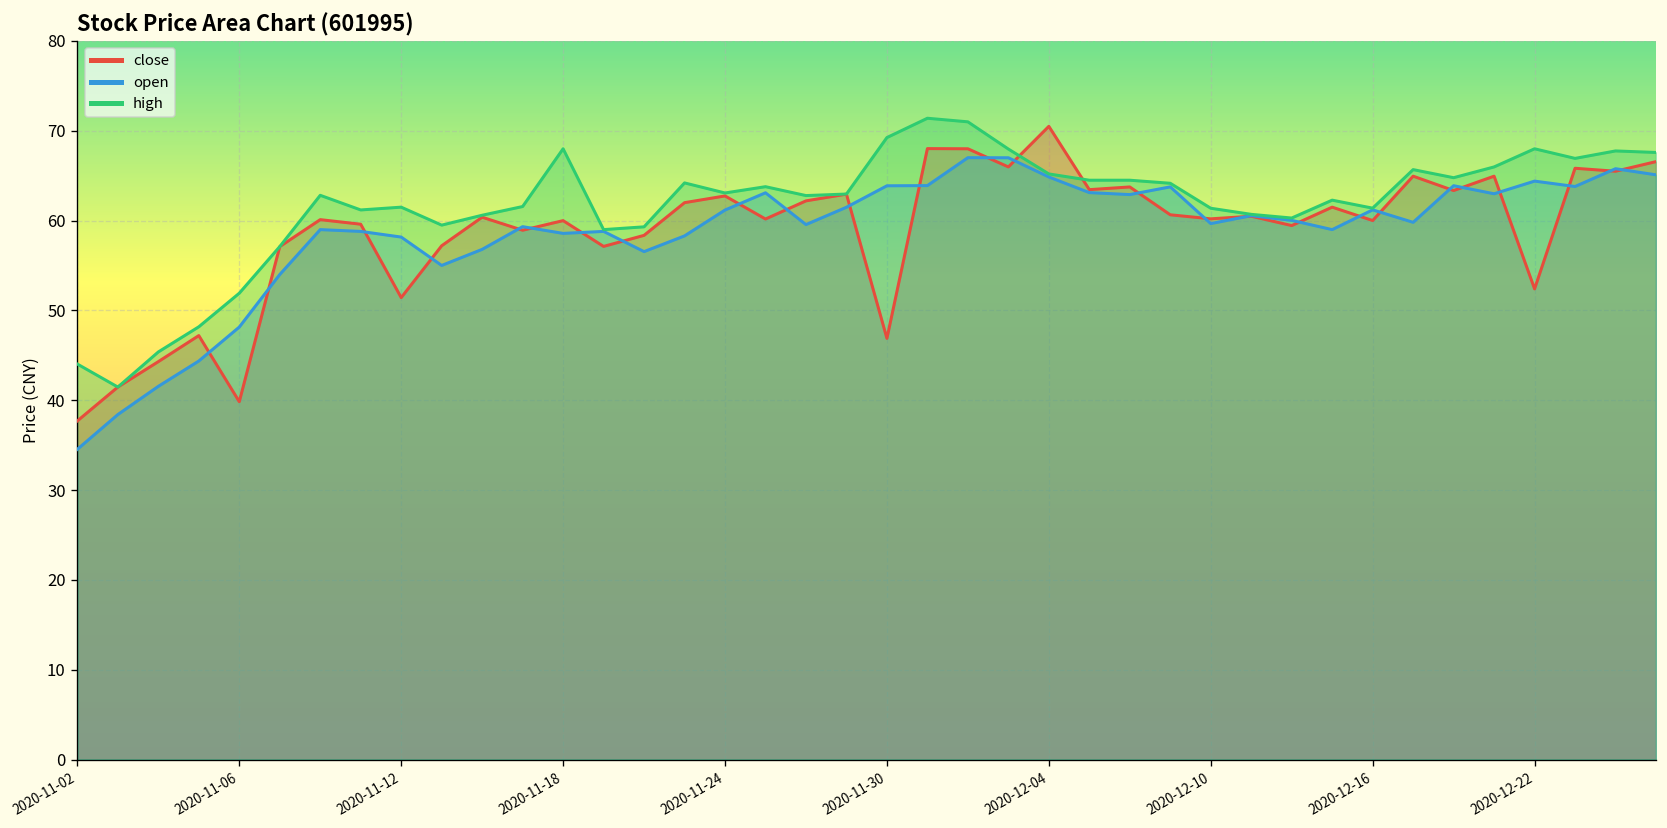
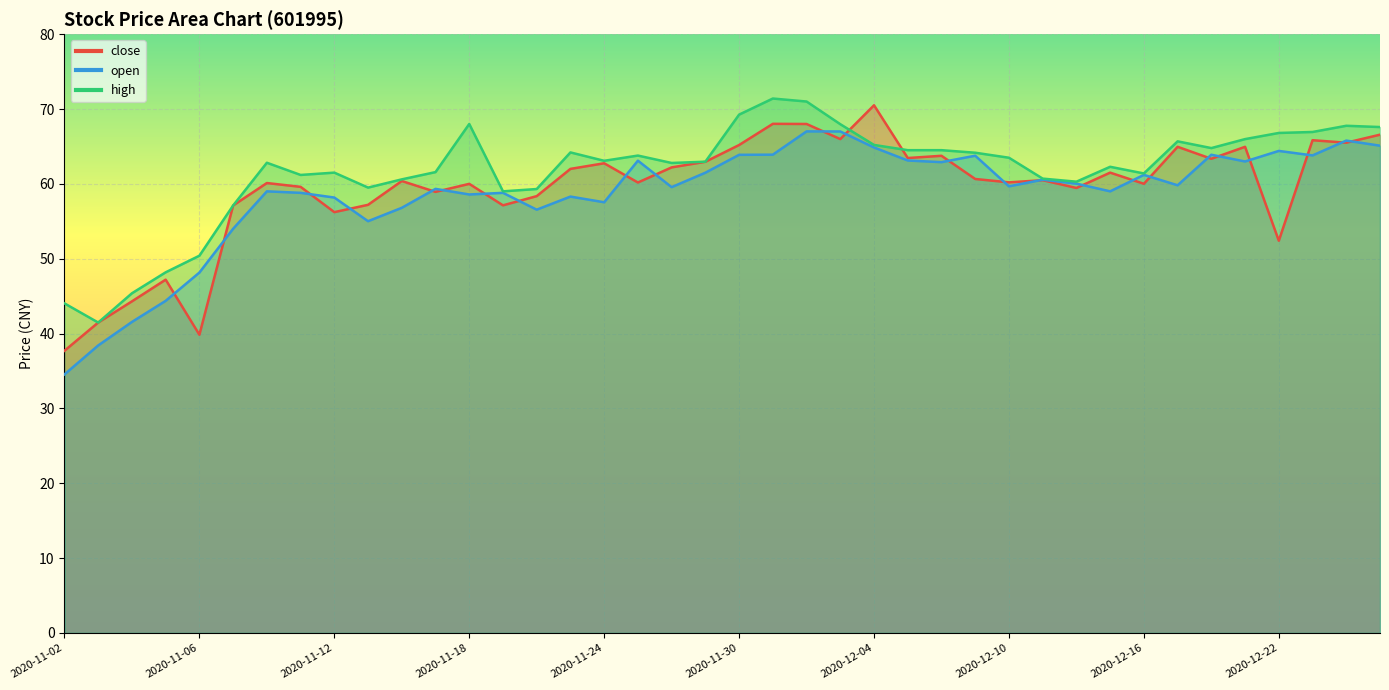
  {
    "close": {
      "2020-11-02": 38,
      "2020-11-06": 40,
-     "2020-11-12": 51,
+     "2020-11-12": 56,
      "2020-11-18": 60,
-     "2020-11-30": 47,
+     "2020-11-30": 65,
      "2020-12-04": 71,
      "2020-12-10": 60,
      "2020-12-16": 60,
      "2020-12-22": 52
    },
    "open": {
      "2020-11-02": 35,
      "2020-11-06": 48,
      "2020-11-12": 58,
      "2020-11-18": 59,
-     "2020-11-24": 61,
+     "2020-11-24": 58,
      "2020-11-30": 64,
      "2020-12-04": 65,
      "2020-12-10": 60,
      "2020-12-22": 64
    },
    "high": {
      "2020-11-02": 44,
-     "2020-11-06": 52,
+     "2020-11-06": 50,
      "2020-11-12": 62,
      "2020-11-18": 68,
      "2020-11-30": 69,
      "2020-12-04": 65,
-     "2020-12-10": 61,
-     "2020-12-22": 68
+     "2020-12-10": 63,
+     "2020-12-22": 67
    }
  }
